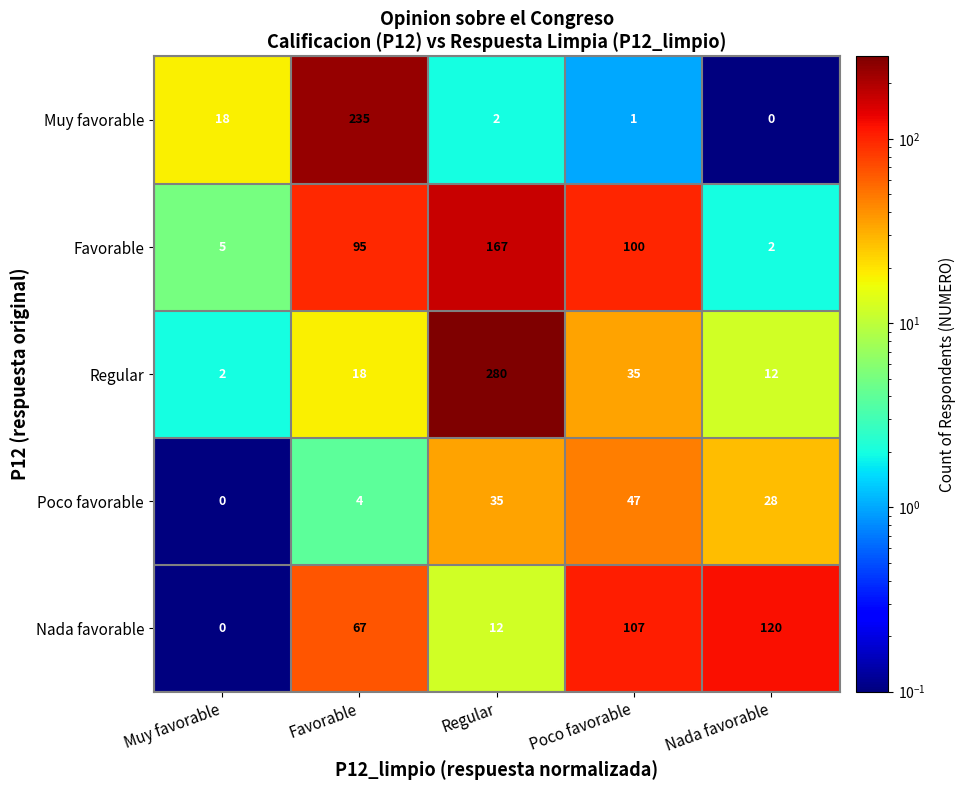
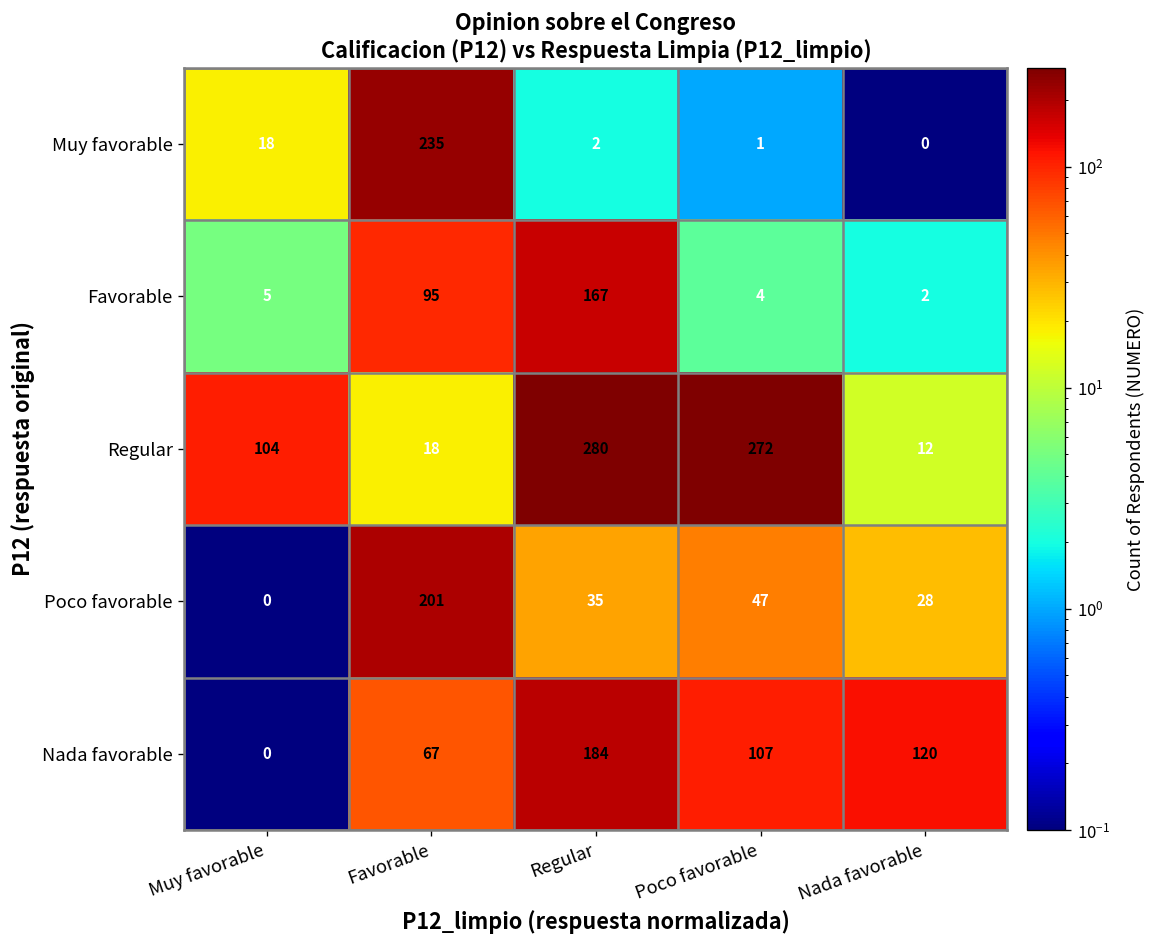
  {
    "Muy favorable": {
      "Muy favorable": 18,
      "Favorable": 235,
      "Regular": 2,
      "Poco favorable": 1,
      "Nada favorable": 0
    },
    "Favorable": {
      "Muy favorable": 5,
      "Favorable": 95,
      "Regular": 167,
-     "Poco favorable": 100,
+     "Poco favorable": 4,
      "Nada favorable": 2
    },
    "Regular": {
-     "Muy favorable": 2,
+     "Muy favorable": 104,
      "Favorable": 18,
      "Regular": 280,
-     "Poco favorable": 35,
+     "Poco favorable": 272,
      "Nada favorable": 12
    },
    "Poco favorable": {
      "Muy favorable": 0,
-     "Favorable": 4,
+     "Favorable": 201,
      "Regular": 35,
      "Poco favorable": 47,
      "Nada favorable": 28
    },
    "Nada favorable": {
      "Muy favorable": 0,
      "Favorable": 67,
-     "Regular": 12,
+     "Regular": 184,
      "Poco favorable": 107,
      "Nada favorable": 120
    }
  }
